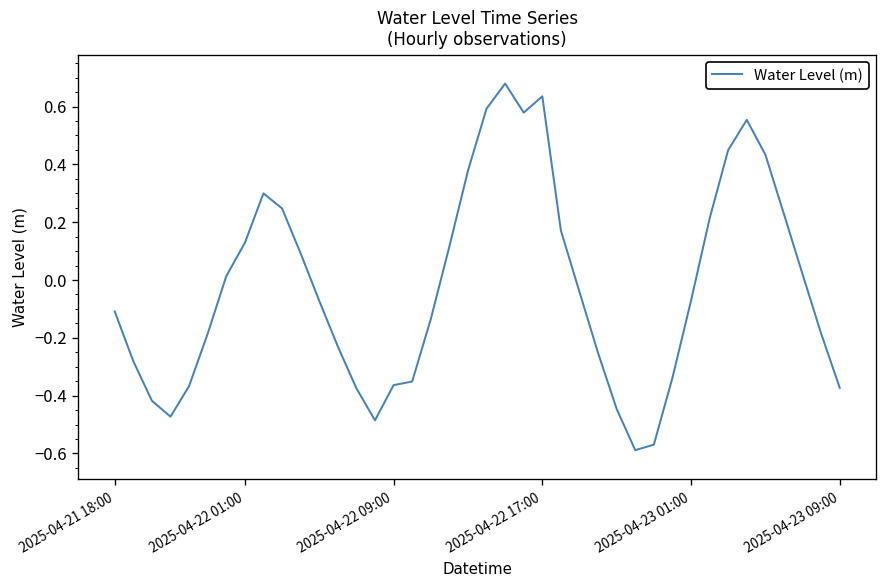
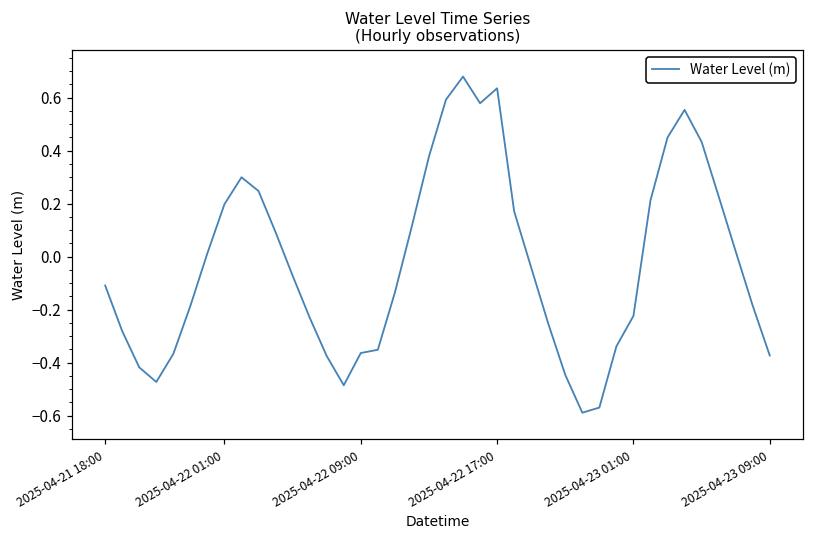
  {
    "2025-04-21 18:00": -0.11,
-   "2025-04-22 01:00": 0.13,
+   "2025-04-22 01:00": 0.20,
    "2025-04-22 09:00": -0.36,
    "2025-04-22 17:00": 0.64,
-   "2025-04-23 01:00": -0.07,
+   "2025-04-23 01:00": -0.22,
    "2025-04-23 09:00": -0.37
  }
